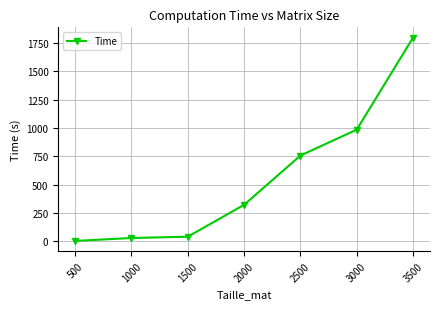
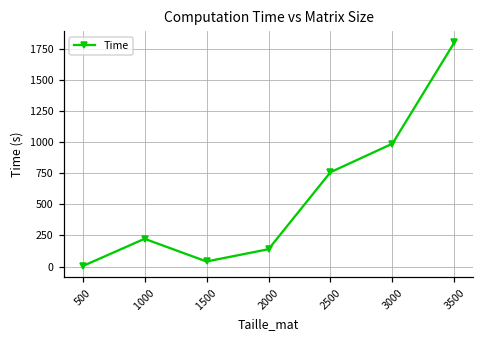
  {
    "500": 0,
-   "1000": 30,
+   "1000": 220,
    "1500": 40,
-   "2000": 320,
+   "2000": 140,
    "2500": 760,
    "3000": 990,
    "3500": 1800
  }
